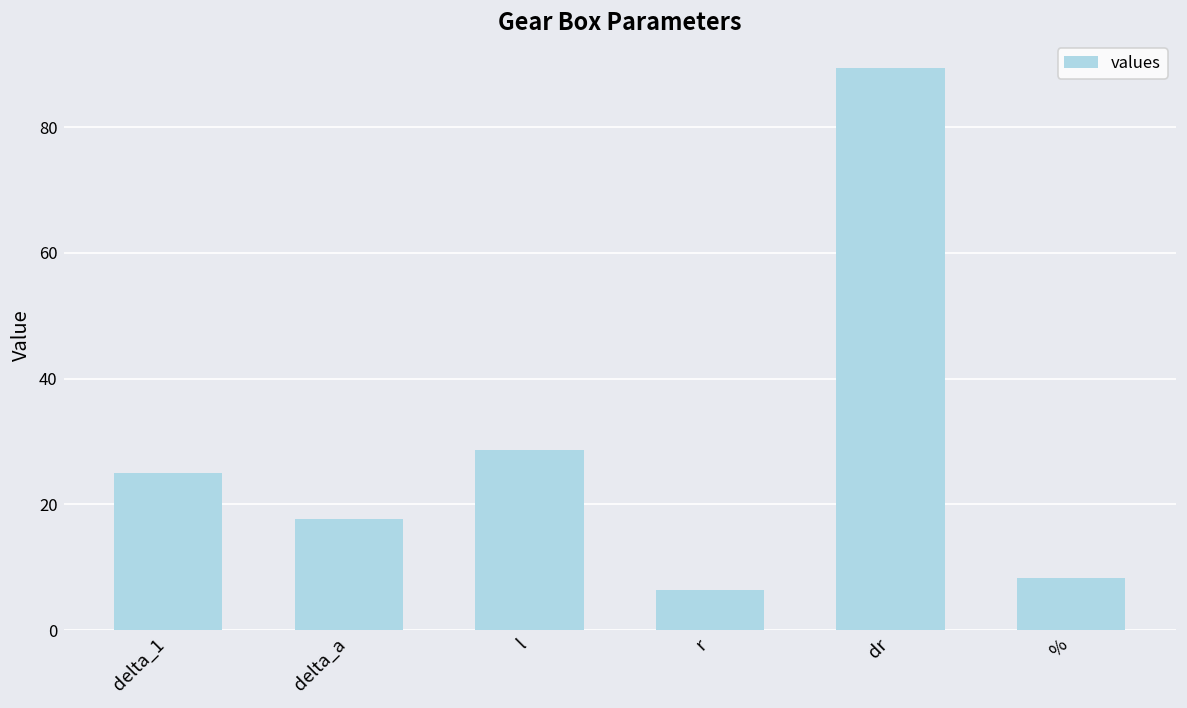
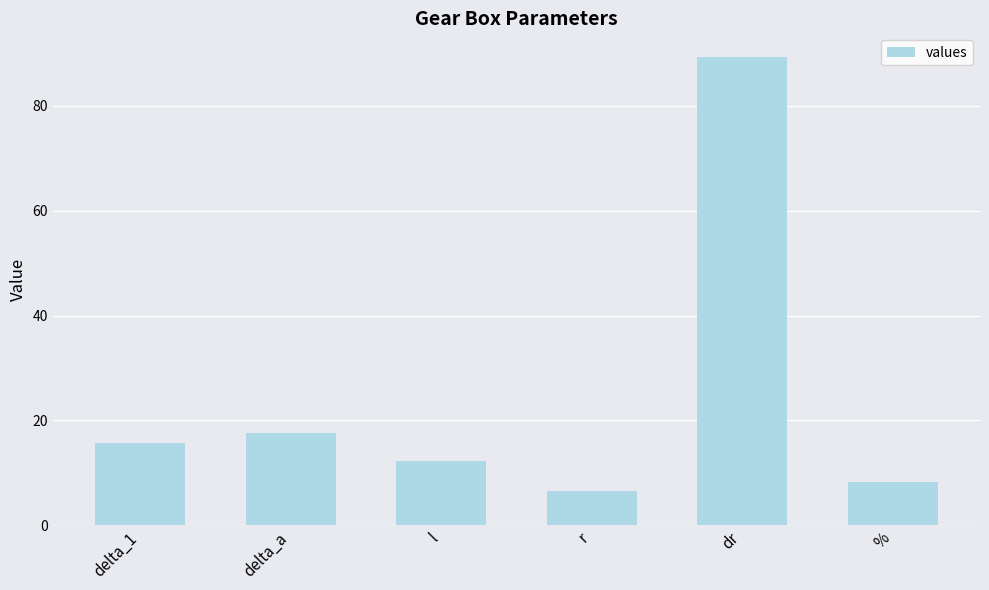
  {
-   "delta_1": 25,
+   "delta_1": 16,
    "delta_a": 18,
-   "l": 29,
+   "l": 12,
    "r": 6,
    "dr": 89,
    "%": 8
  }
